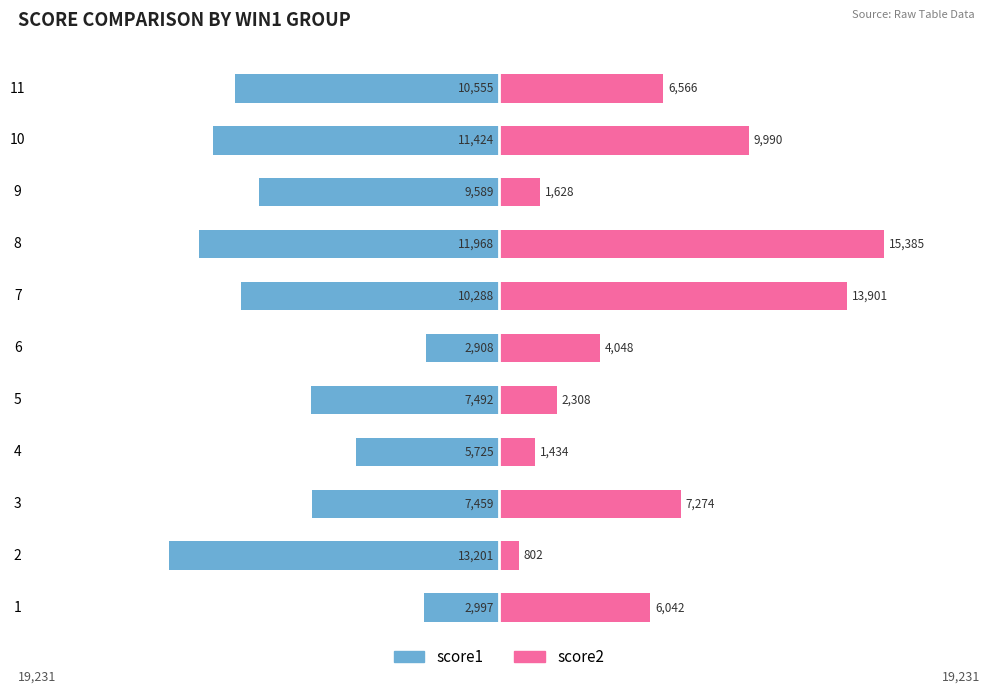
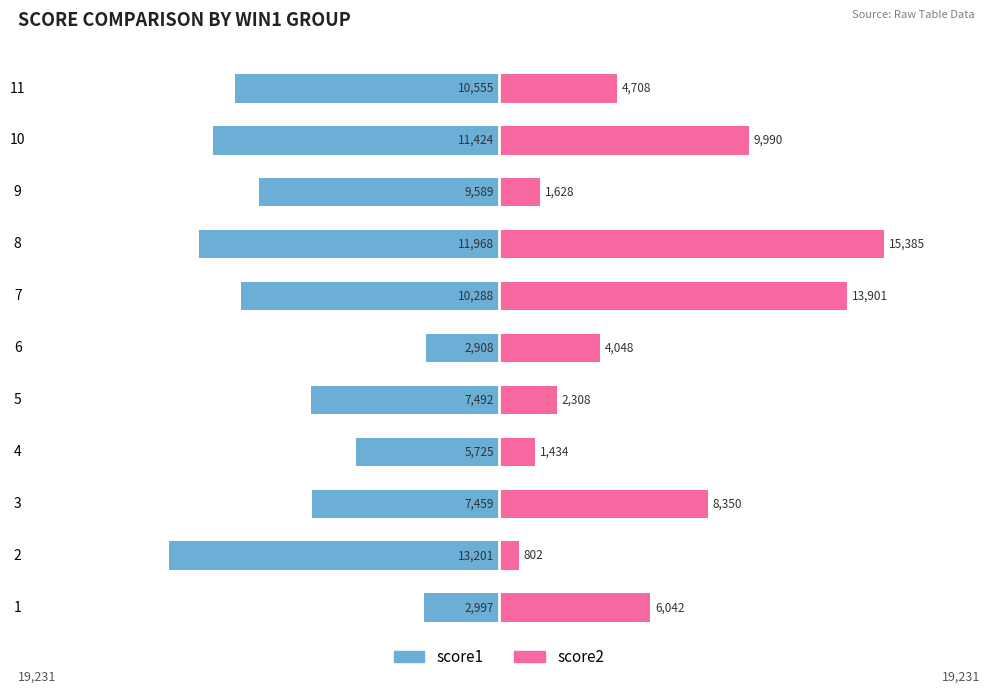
  {
    "score2": {
-     "11": "6,566",
+     "11": "4,708",
      "10": "9,990",
      "9": "1,628",
      "8": "15,385",
      "7": "13,901",
      "6": "4,048",
      "5": "2,308",
      "4": "1,434",
-     "3": "7,274",
+     "3": "8,350",
      "2": "802",
      "1": "6,042"
    }
  }
